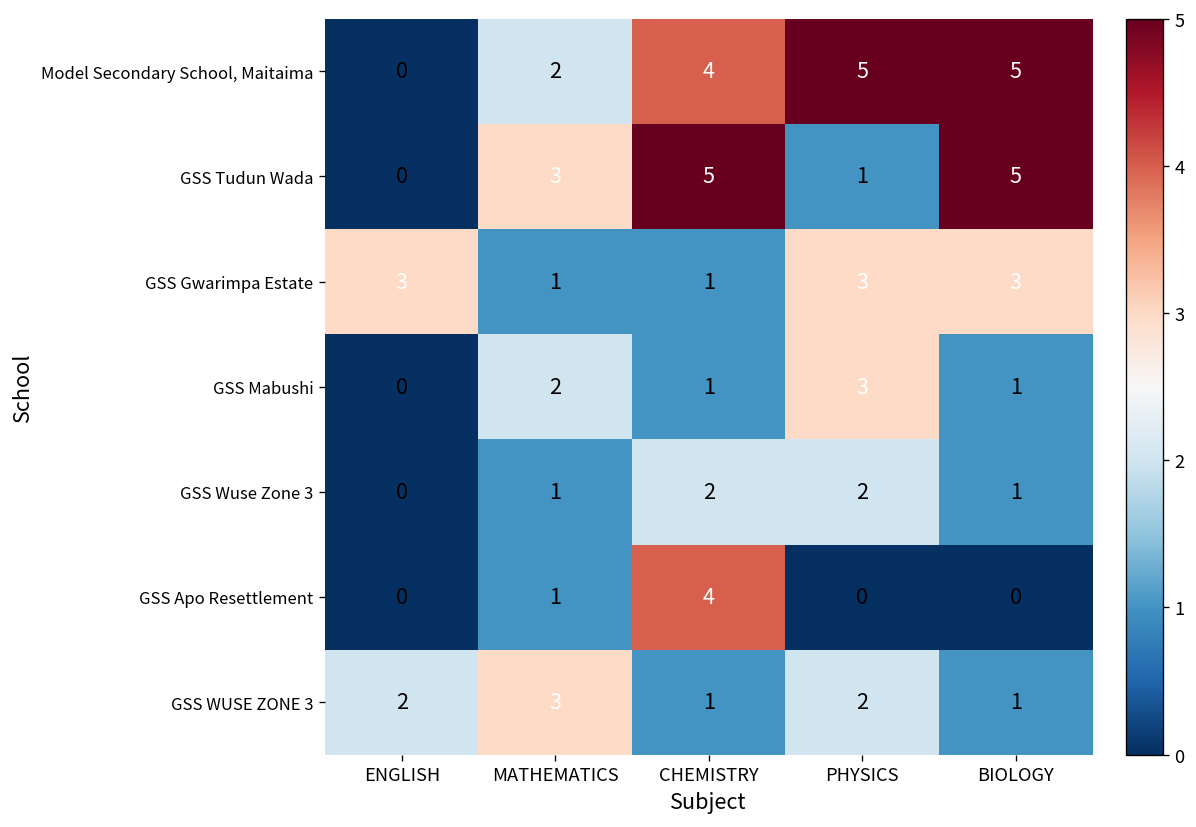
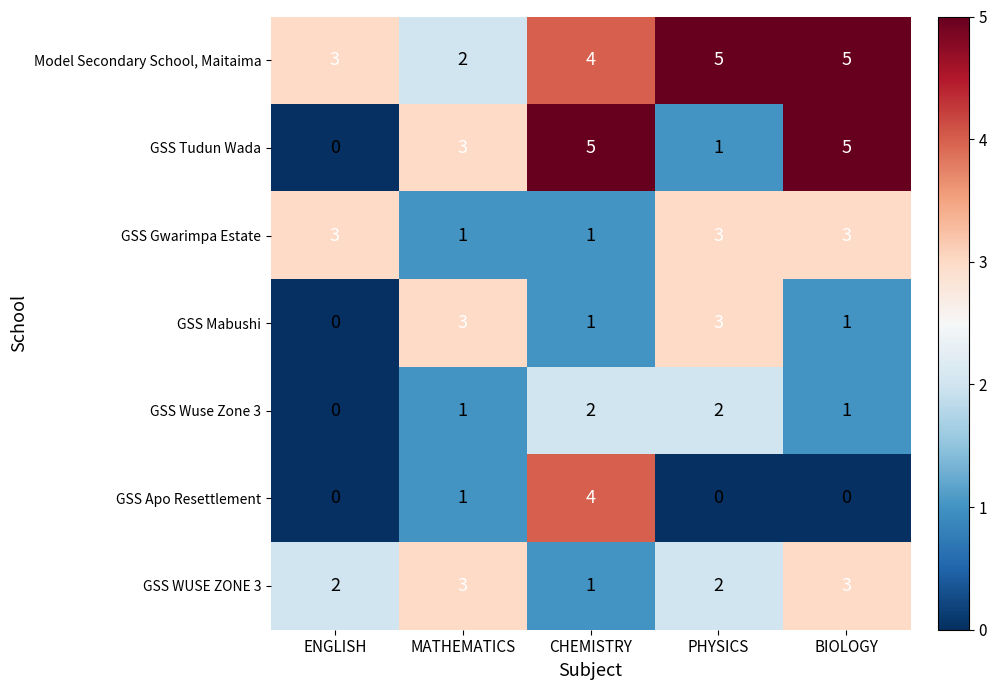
  {
    "Model Secondary School, Maitaima": {
-     "ENGLISH": 0,
+     "ENGLISH": 3,
      "MATHEMATICS": 2,
      "CHEMISTRY": 4,
      "PHYSICS": 5,
      "BIOLOGY": 5
    },
    "GSS Tudun Wada": {
      "ENGLISH": 0,
      "MATHEMATICS": 3,
      "CHEMISTRY": 5,
      "PHYSICS": 1,
      "BIOLOGY": 5
    },
    "GSS Gwarimpa Estate": {
      "ENGLISH": 3,
      "MATHEMATICS": 1,
      "CHEMISTRY": 1,
      "PHYSICS": 3,
      "BIOLOGY": 3
    },
    "GSS Mabushi": {
      "ENGLISH": 0,
-     "MATHEMATICS": 2,
+     "MATHEMATICS": 3,
      "CHEMISTRY": 1,
      "PHYSICS": 3,
      "BIOLOGY": 1
    },
    "GSS Wuse Zone 3": {
      "ENGLISH": 0,
      "MATHEMATICS": 1,
      "CHEMISTRY": 2,
      "PHYSICS": 2,
      "BIOLOGY": 1
    },
    "GSS Apo Resettlement": {
      "ENGLISH": 0,
      "MATHEMATICS": 1,
      "CHEMISTRY": 4,
      "PHYSICS": 0,
      "BIOLOGY": 0
    },
    "GSS WUSE ZONE 3": {
      "ENGLISH": 2,
      "MATHEMATICS": 3,
      "CHEMISTRY": 1,
      "PHYSICS": 2,
-     "BIOLOGY": 1
+     "BIOLOGY": 3
    }
  }
